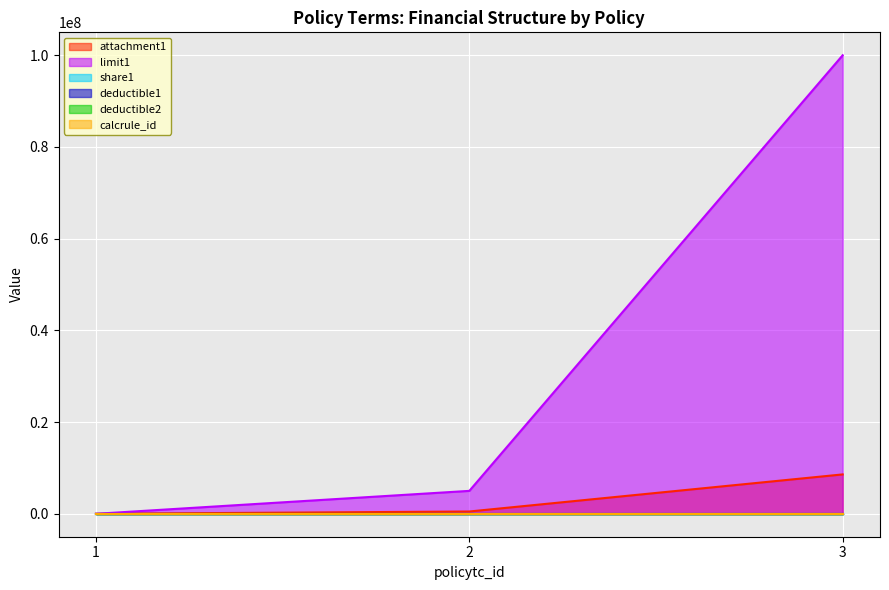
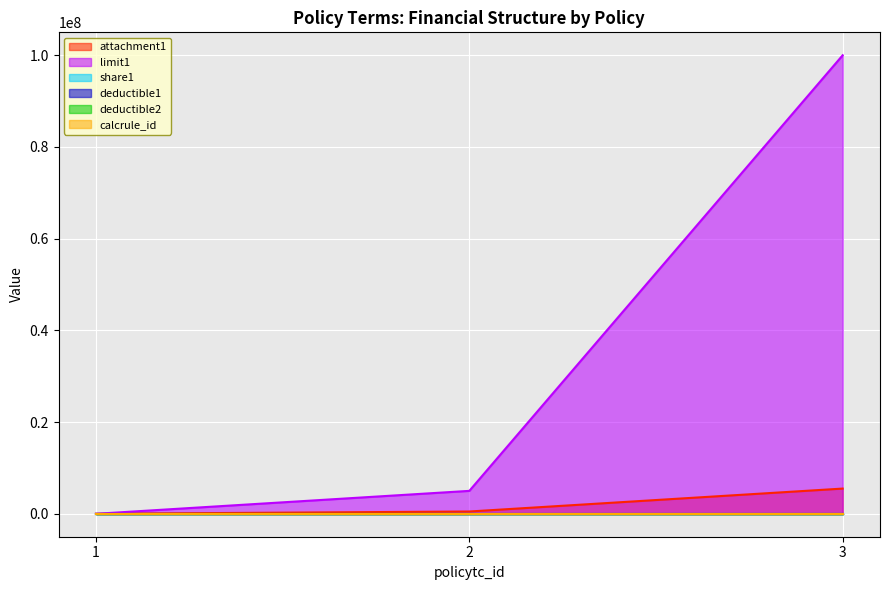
  {
    "attachment1": {
-     "3": 9000000
+     "3": 6000000
    },
    "limit1": {
      "2": 5000000,
      "3": 100000000
    },
    "calcrule_id": {
      "3": 0
    }
  }
